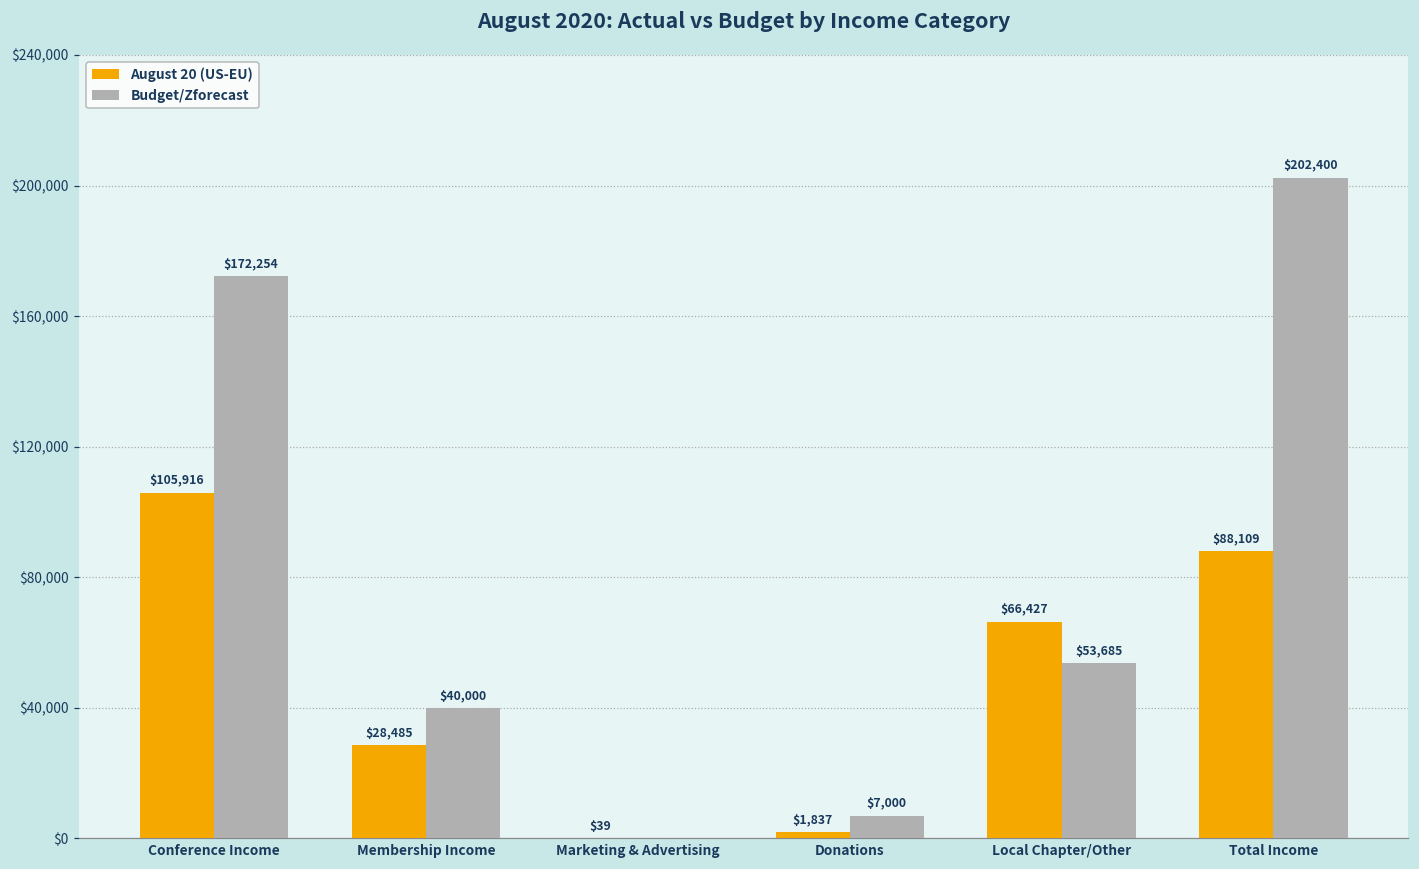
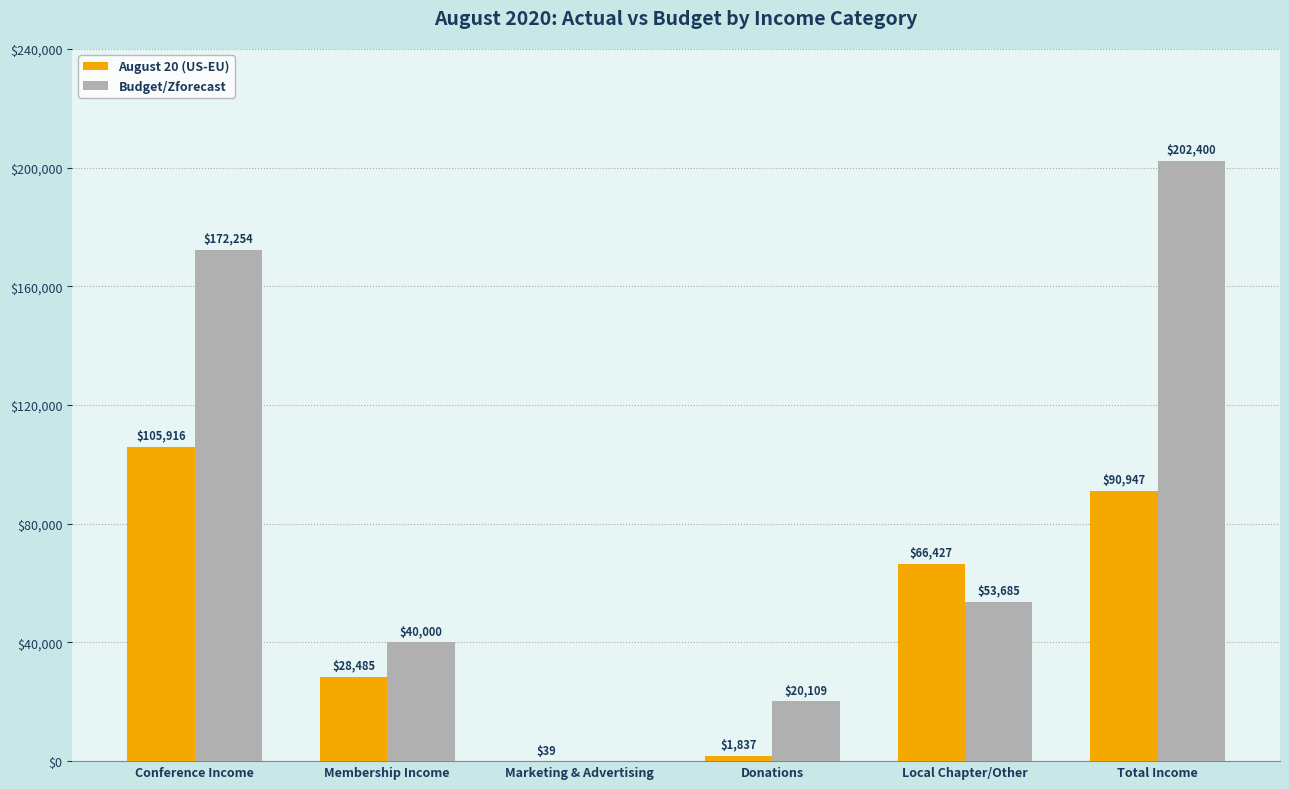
  {
    "August 20 (US-EU)": {
      "Conference Income": "$105,916",
      "Membership Income": "$28,485",
      "Marketing & Advertising": "$39",
      "Donations": "$1,837",
      "Local Chapter/Other": "$66,427",
-     "Total Income": "$88,109"
+     "Total Income": "$90,947"
    },
    "Budget/Zforecast": {
      "Conference Income": "$172,254",
      "Membership Income": "$40,000",
-     "Donations": "$7,000",
+     "Donations": "$20,109",
      "Local Chapter/Other": "$53,685",
      "Total Income": "$202,400"
    }
  }
